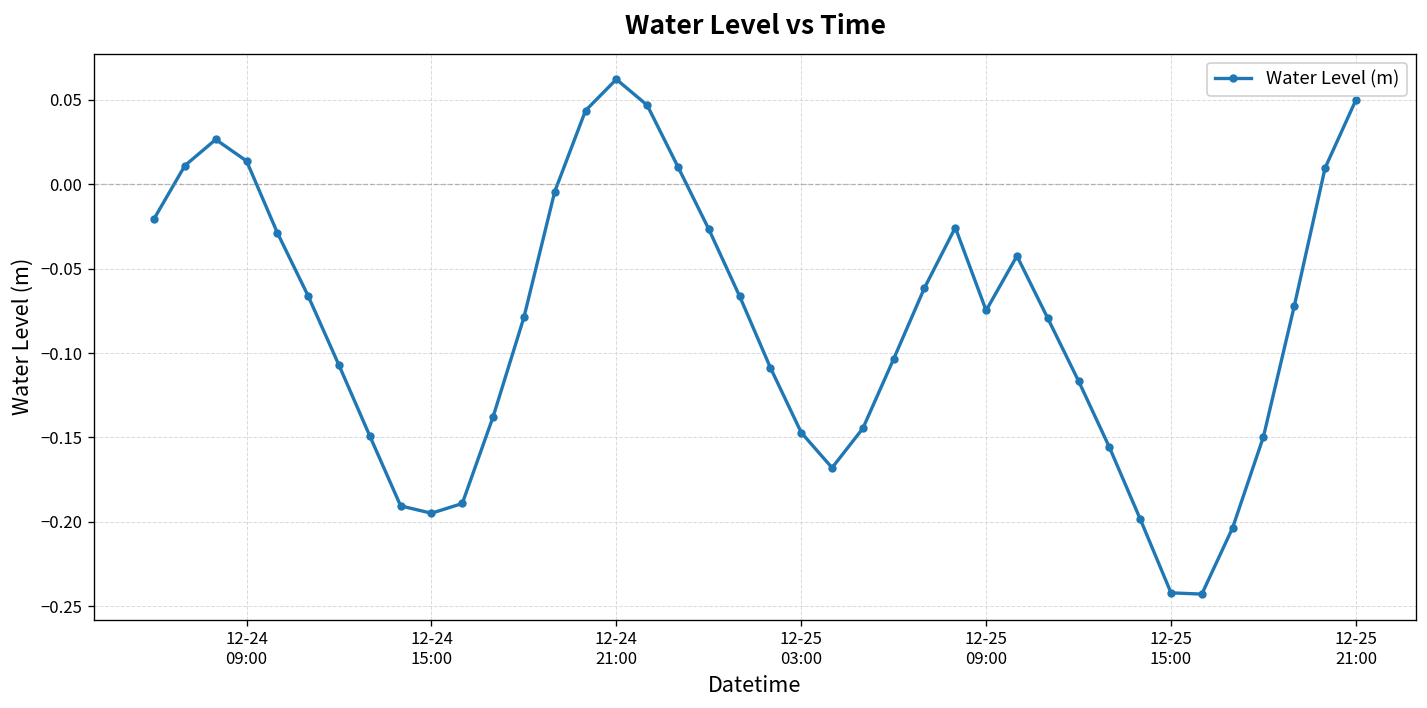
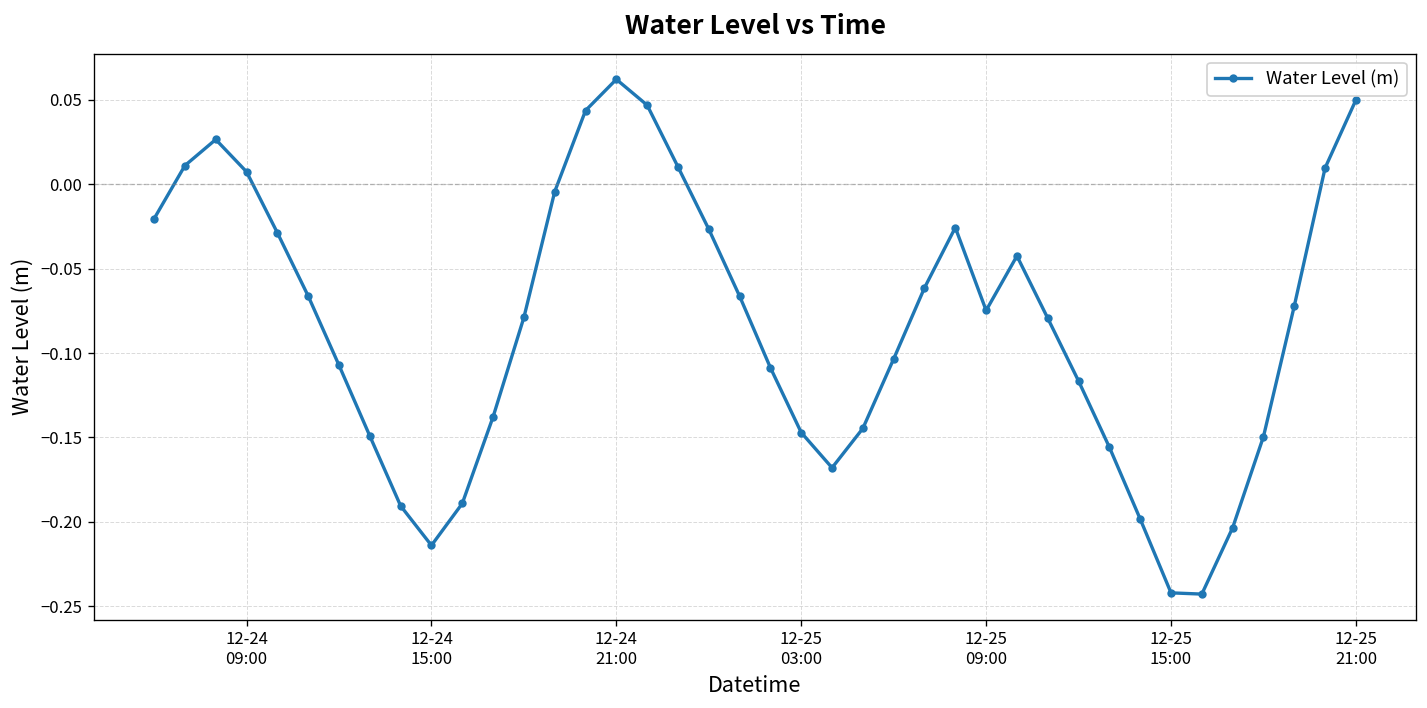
  {
-   "12-24 09:00": 0.014,
-   "12-24 15:00": -0.195,
+   "12-24 09:00": 0.007,
+   "12-24 15:00": -0.214,
    "12-24 21:00": 0.062,
    "12-25 03:00": -0.147,
    "12-25 09:00": -0.075,
    "12-25 15:00": -0.242,
    "12-25 21:00": 0.050
  }
